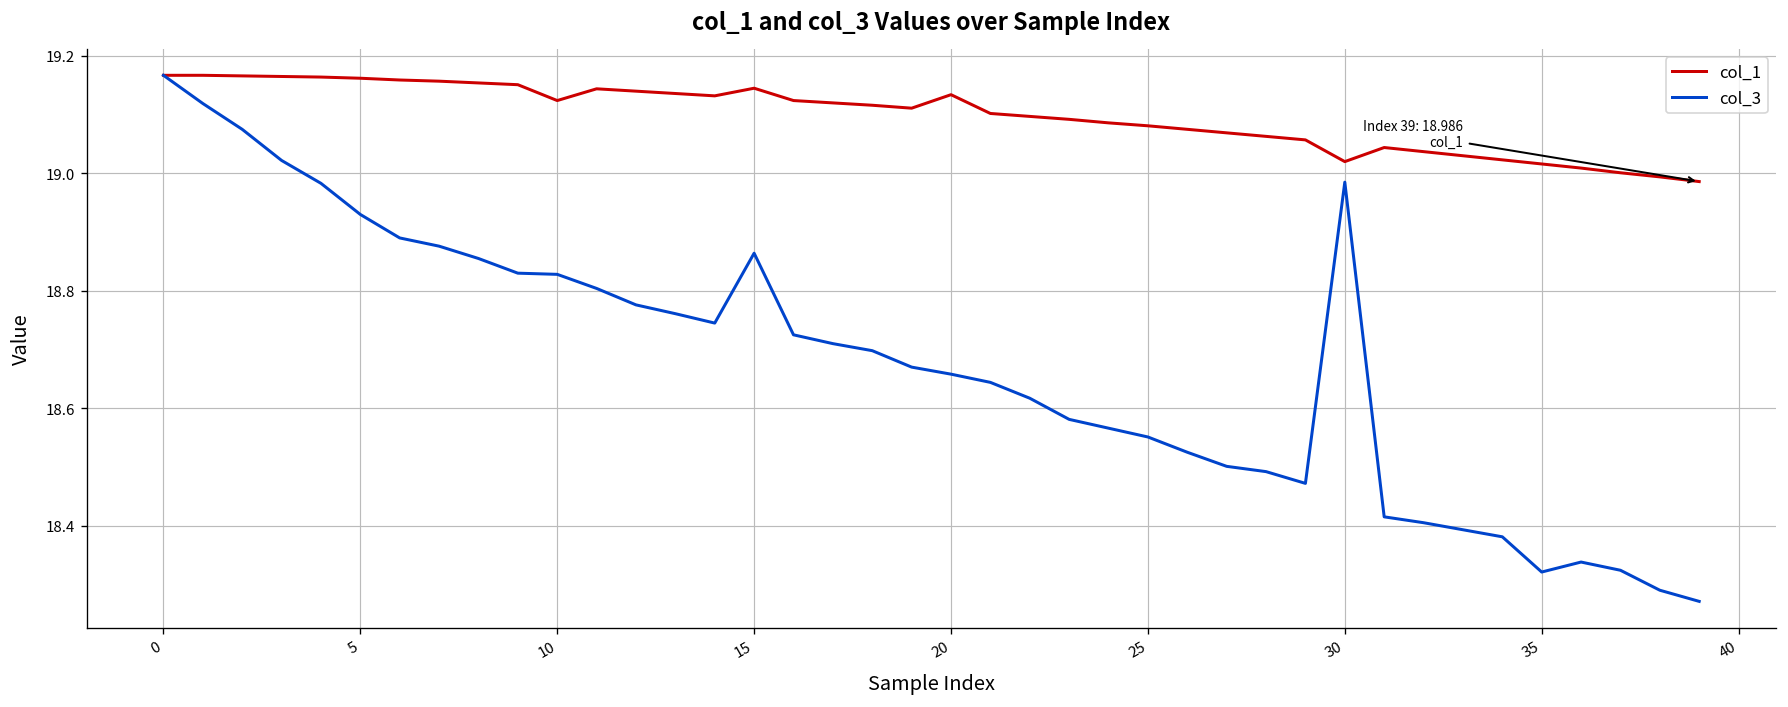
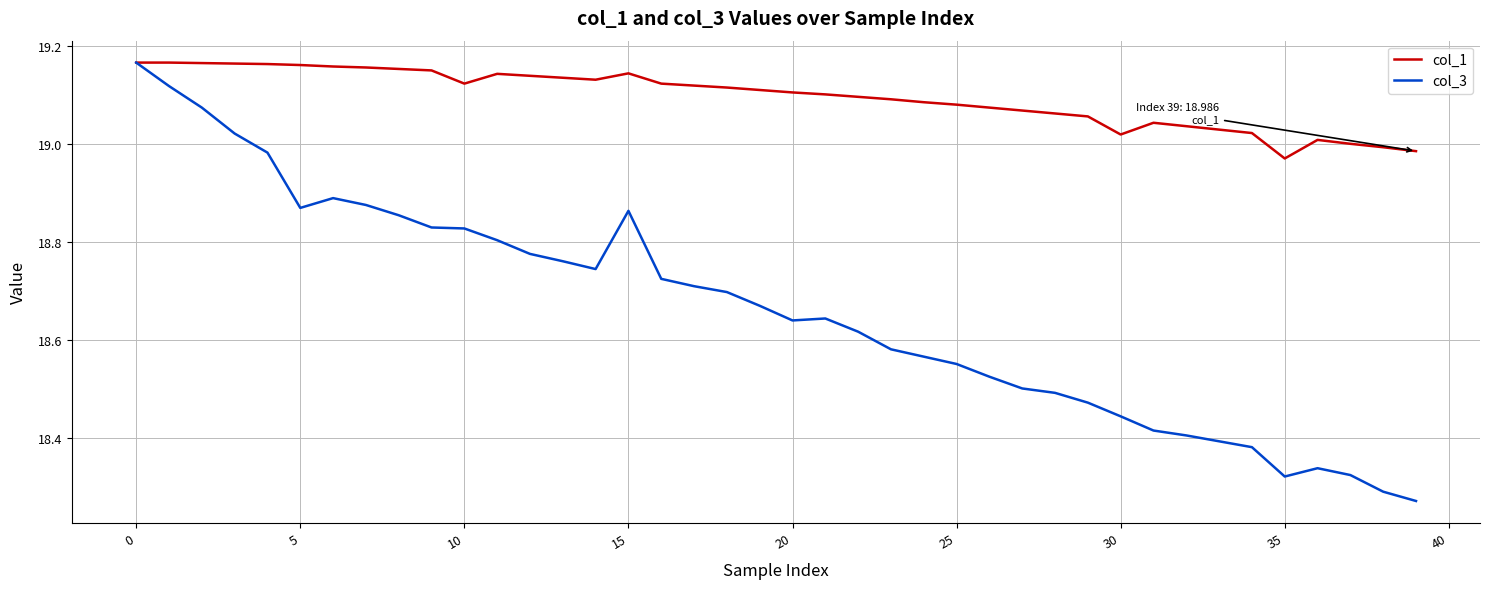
  {
    "col_1": {
      "5": 19.16,
      "10": 19.12,
      "15": 19.15,
-     "20": 19.13,
+     "20": 19.11,
      "25": 19.08,
      "30": 19.02,
-     "35": 19.02
+     "35": 18.97
    },
    "col_3": {
-     "5": 18.93,
+     "5": 18.87,
      "10": 18.83,
      "15": 18.86,
-     "20": 18.66,
+     "20": 18.64,
      "25": 18.55,
-     "30": 18.99,
+     "30": 18.44,
      "35": 18.32
    }
  }
